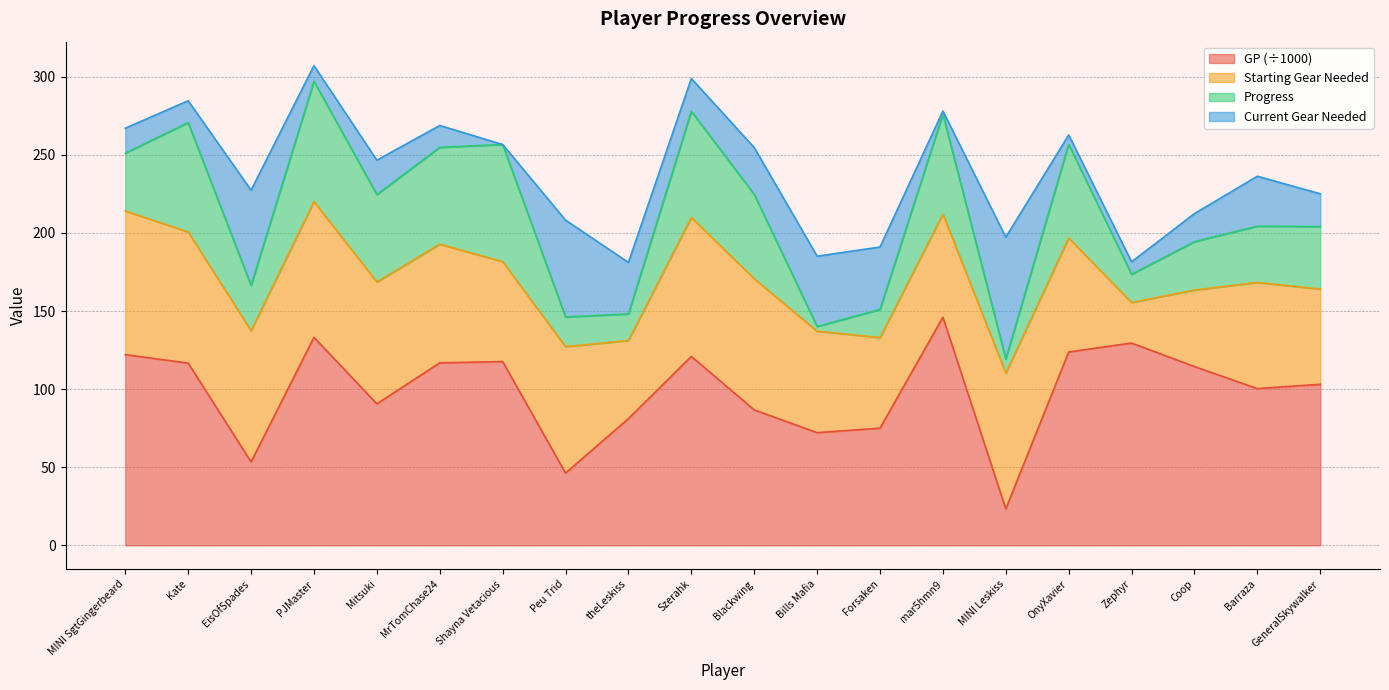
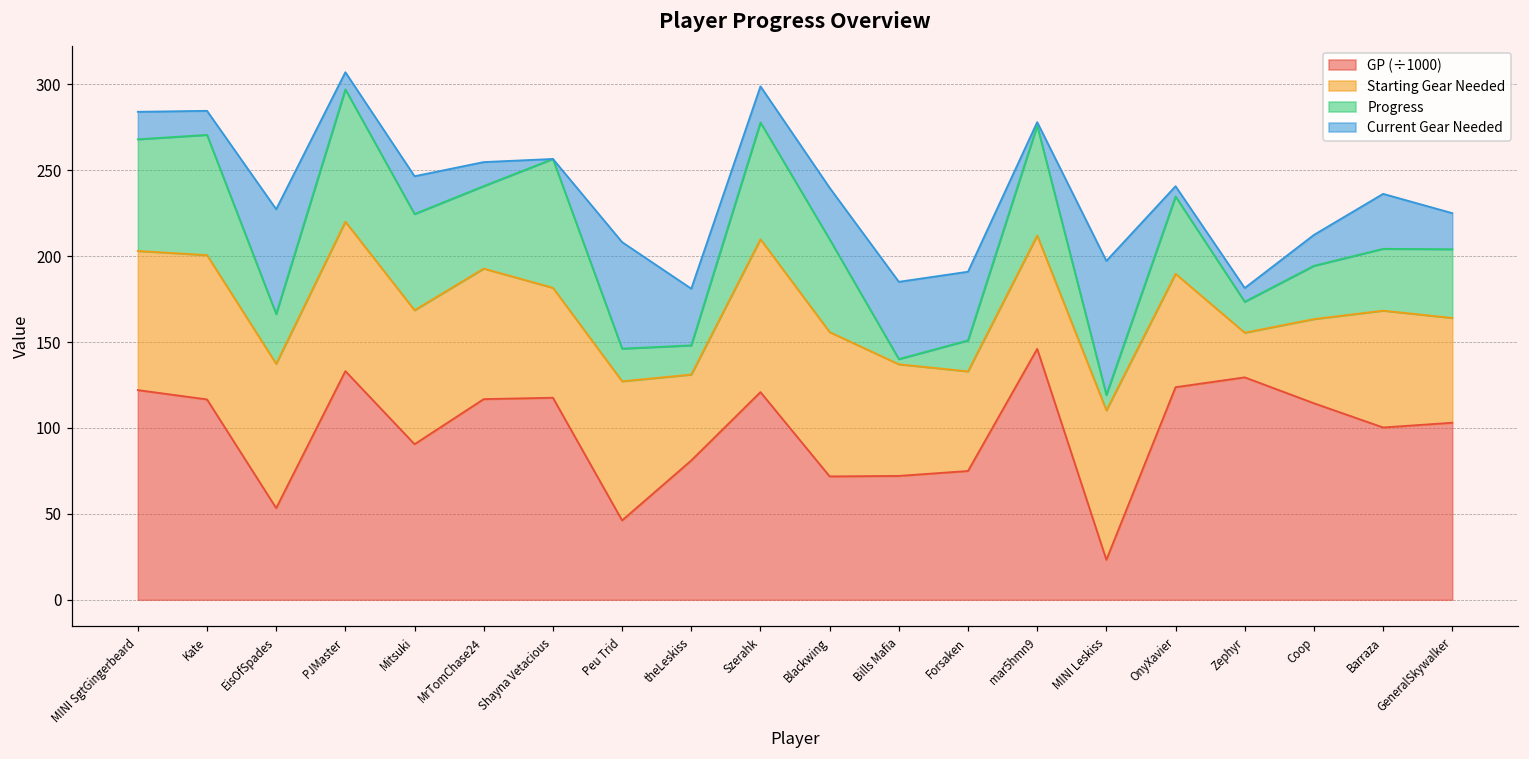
  {
    "GP (÷1000)": {
      "MINI SgtGingerbeard": 122,
      "Kate": 117,
      "EisOfSpades": 53,
      "PJMaster": 133,
      "Mitsuki": 91,
      "MrTomChase24": 117,
      "Shayna Vetacious": 118,
      "Peu Trid": 46,
      "theLeskiss": 81,
      "Szerahk": 121,
-     "Blackwing": 87,
+     "Blackwing": 72,
      "Bills Mafia": 72,
      "Forsaken": 75,
      "mar5hmn9": 146,
      "MINI Leskiss": 23,
      "OnyXavier": 124,
      "Zephyr": 129,
      "Coop": 114,
      "Barraza": 100,
      "GeneralSkywalker": 103
    },
    "Starting Gear Needed": {
-     "MINI SgtGingerbeard": 92,
+     "MINI SgtGingerbeard": 81,
      "Kate": 84,
      "EisOfSpades": 84,
      "PJMaster": 87,
      "Mitsuki": 78,
      "MrTomChase24": 76,
      "Shayna Vetacious": 64,
      "Peu Trid": 81,
      "theLeskiss": 50,
      "Szerahk": 89,
      "Blackwing": 84,
      "Bills Mafia": 65,
      "Forsaken": 58,
      "mar5hmn9": 66,
      "MINI Leskiss": 87,
-     "OnyXavier": 73,
+     "OnyXavier": 66,
      "Zephyr": 26,
      "Coop": 49,
      "Barraza": 68,
      "GeneralSkywalker": 61
    },
    "Progress": {
-     "MINI SgtGingerbeard": 37,
+     "MINI SgtGingerbeard": 65,
      "Kate": 70,
      "EisOfSpades": 29,
      "PJMaster": 77,
      "Mitsuki": 56,
-     "MrTomChase24": 62,
+     "MrTomChase24": 48,
      "Peu Trid": 19,
      "theLeskiss": 17,
      "Szerahk": 68,
      "Blackwing": 54,
      "Bills Mafia": 3,
      "Forsaken": 18,
      "mar5hmn9": 64,
      "MINI Leskiss": 9,
-     "OnyXavier": 60,
+     "OnyXavier": 45,
      "Zephyr": 18,
      "Coop": 31,
      "Barraza": 36,
      "GeneralSkywalker": 40
    },
    "Current Gear Needed": {
      "MINI SgtGingerbeard": 16,
      "Kate": 14,
      "EisOfSpades": 61,
      "PJMaster": 10,
      "Mitsuki": 22,
      "MrTomChase24": 14,
      "Peu Trid": 62,
      "theLeskiss": 33,
      "Szerahk": 21,
      "Blackwing": 30,
      "Bills Mafia": 45,
      "Forsaken": 40,
      "mar5hmn9": 2,
      "MINI Leskiss": 78,
      "OnyXavier": 6,
      "Zephyr": 8,
      "Coop": 18,
      "Barraza": 32,
      "GeneralSkywalker": 21
    }
  }
